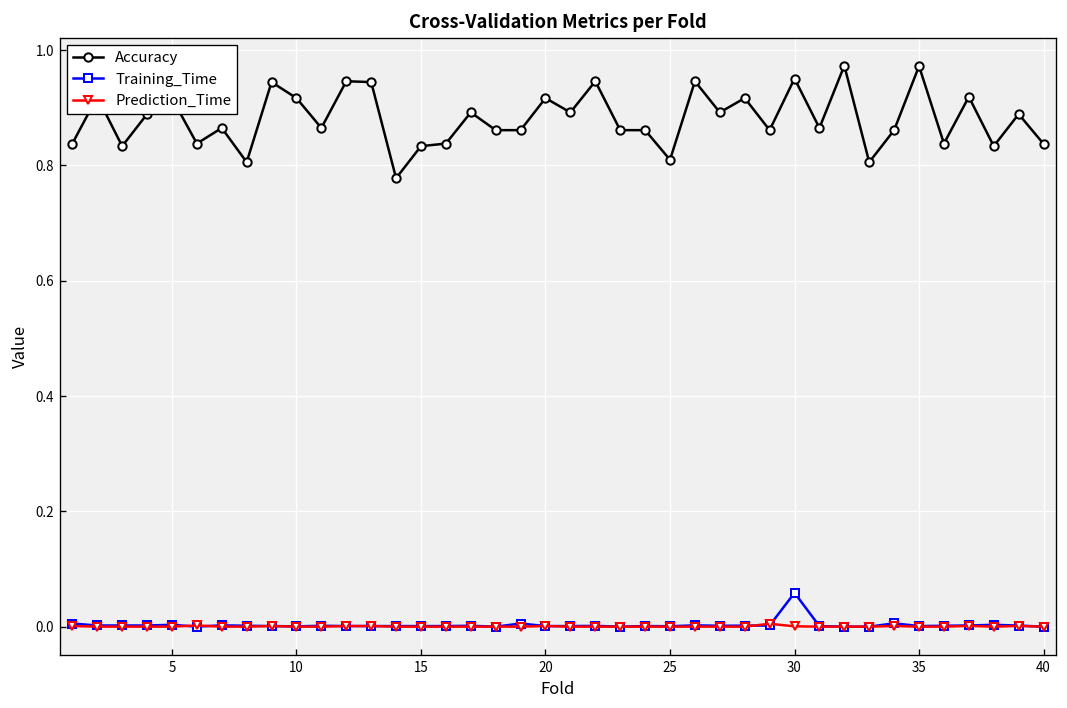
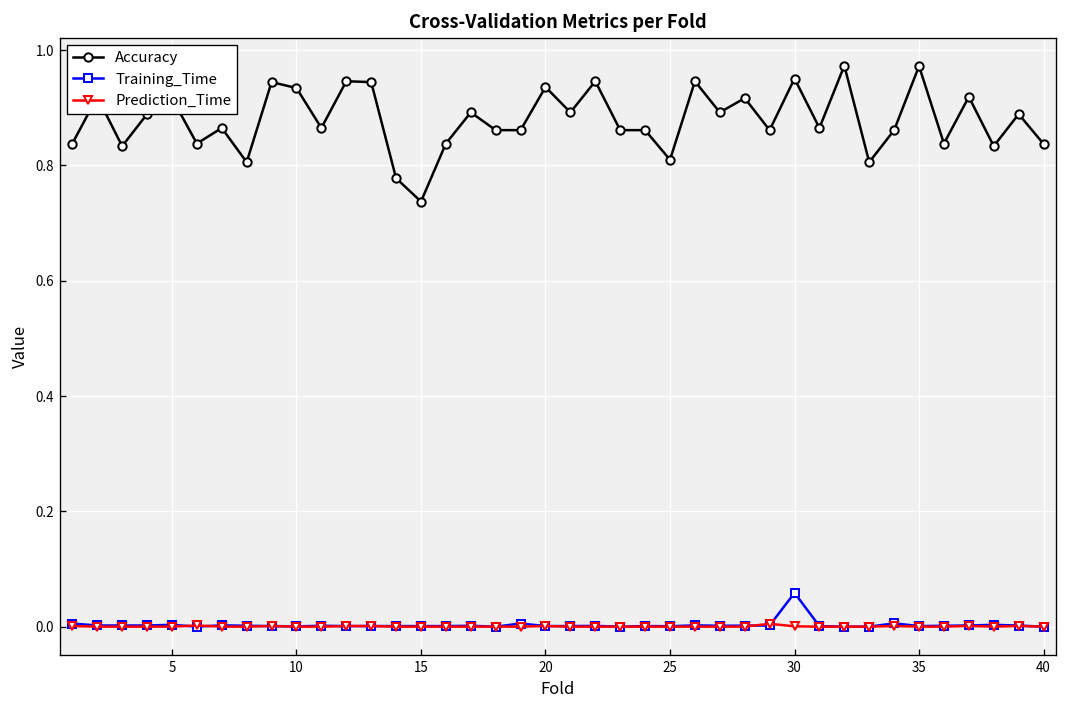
  {
    "Accuracy": {
-     "10": 0.92,
-     "15": 0.83,
-     "20": 0.92,
+     "10": 0.93,
+     "15": 0.74,
+     "20": 0.94,
      "25": 0.81,
      "30": 0.95,
      "35": 0.97,
      "40": 0.84
    },
    "Training_Time": {
      "30": 0.06
    },
    "Prediction_Time": {
      "30": 0.00
    }
  }
